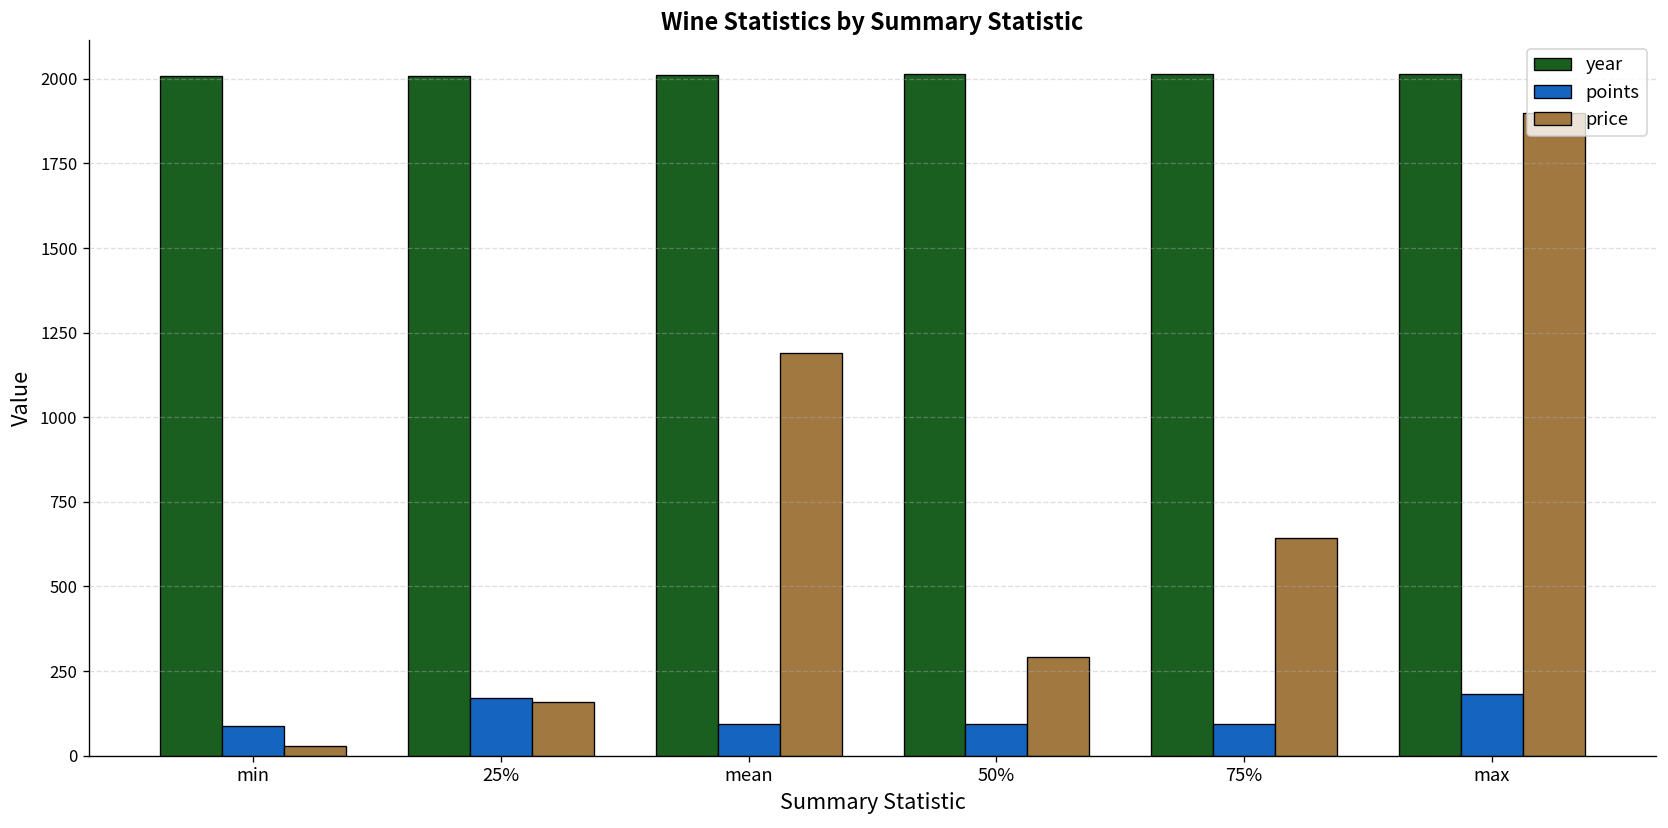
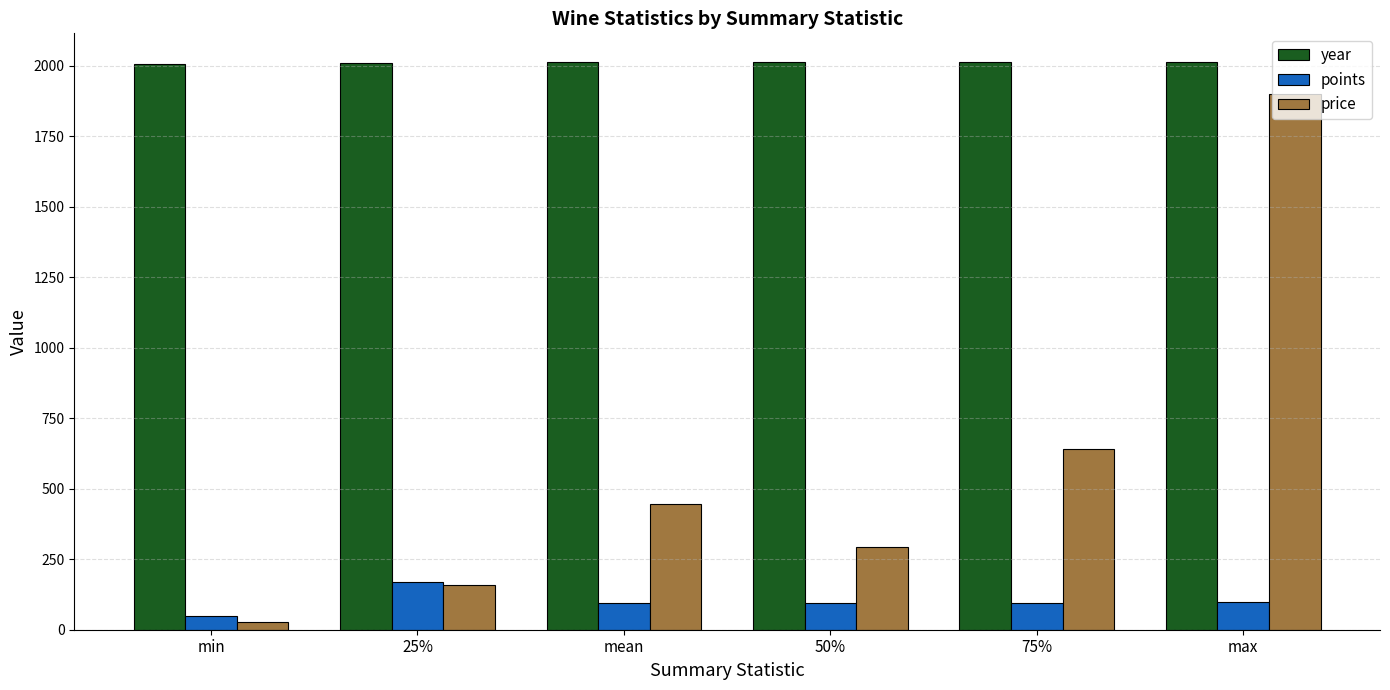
  {
    "year": {
      "min": 2010,
      "25%": 2010,
      "mean": 2010,
      "50%": 2010,
      "75%": 2010,
      "max": 2010
    },
    "points": {
-     "min": 90,
+     "min": 50,
      "25%": 170,
      "mean": 90,
      "50%": 90,
      "75%": 100,
-     "max": 180
+     "max": 100
    },
    "price": {
      "min": 30,
      "25%": 160,
-     "mean": 1190,
+     "mean": 450,
      "50%": 290,
      "75%": 640
    }
  }
